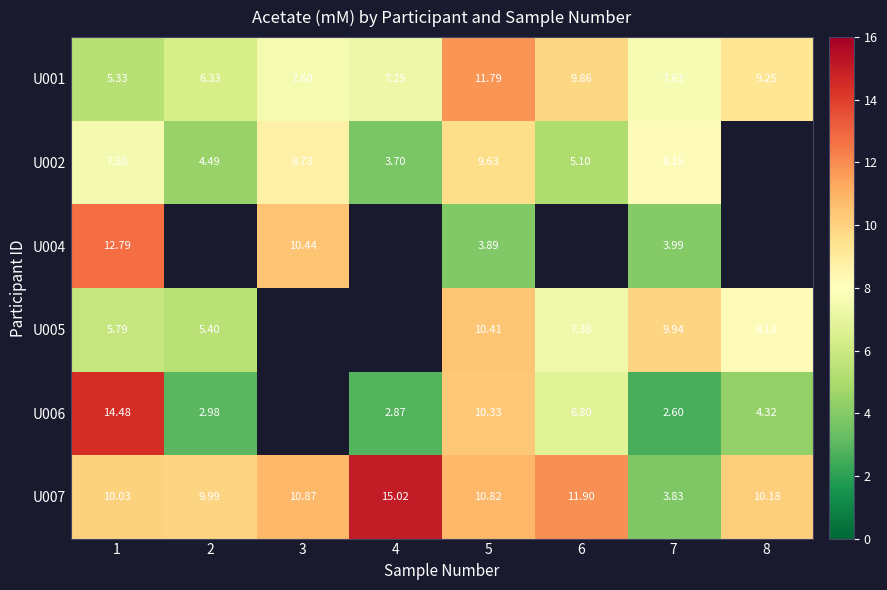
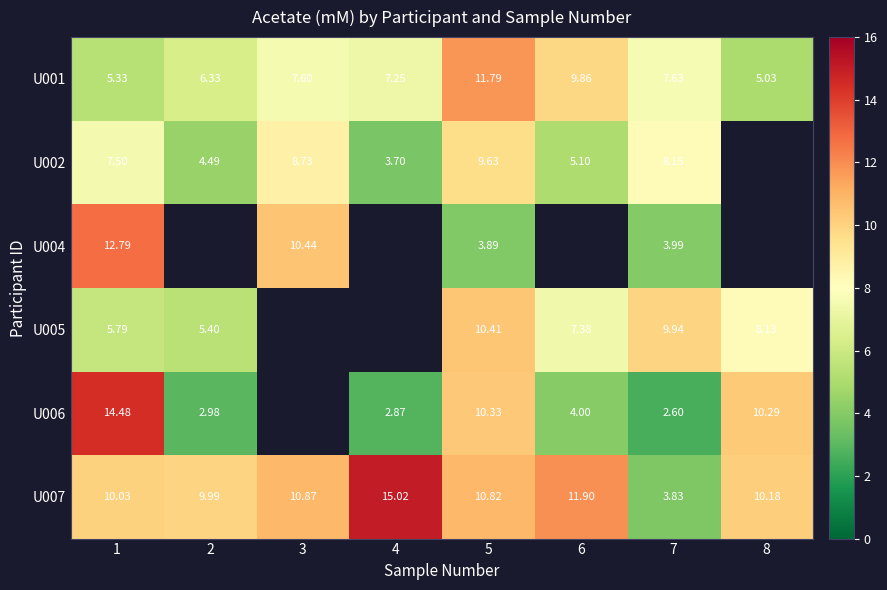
  {
    "U001": {
      "1": 5.33,
      "2": 6.33,
      "3": 7.60,
      "4": 7.25,
      "5": 11.79,
      "6": 9.86,
      "7": 7.63,
-     "8": 9.25
+     "8": 5.03
    },
    "U002": {
      "1": 7.50,
      "2": 4.49,
      "3": 8.73,
      "4": 3.70,
      "5": 9.63,
      "6": 5.10,
      "7": 8.15
    },
    "U004": {
      "1": 12.79,
      "3": 10.44,
      "5": 3.89,
      "7": 3.99
    },
    "U005": {
      "1": 5.79,
      "2": 5.40,
      "5": 10.41,
      "6": 7.38,
      "7": 9.94,
      "8": 8.13
    },
    "U006": {
      "1": 14.48,
      "2": 2.98,
      "4": 2.87,
      "5": 10.33,
-     "6": 6.80,
+     "6": 4.00,
      "7": 2.60,
-     "8": 4.32
+     "8": 10.29
    },
    "U007": {
      "1": 10.03,
      "2": 9.99,
      "3": 10.87,
      "4": 15.02,
      "5": 10.82,
      "6": 11.90,
      "7": 3.83,
      "8": 10.18
    }
  }
